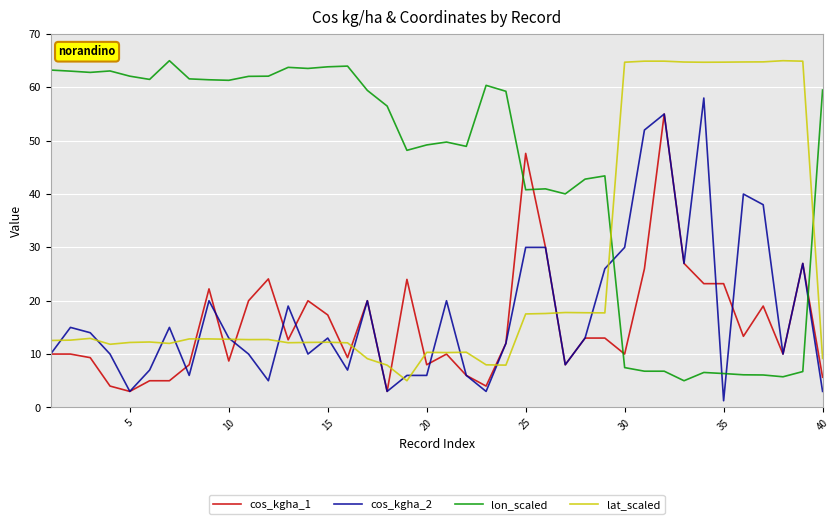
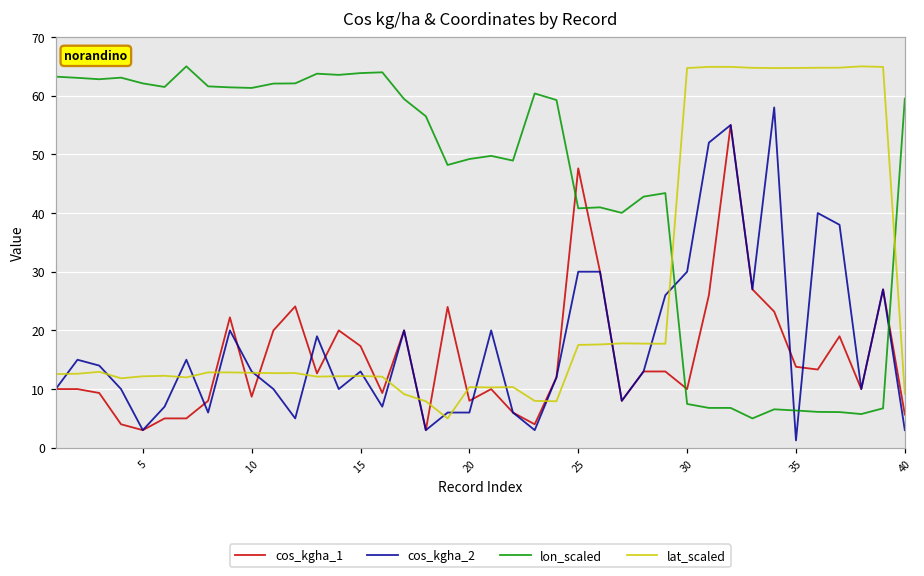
  {
    "cos_kgha_1": {
      "10": 9,
      "15": 17,
      "20": 8,
      "25": 48,
      "30": 10,
-     "35": 23,
+     "35": 14,
      "40": 6
    },
    "cos_kgha_2": {
      "15": 13,
      "20": 6,
      "25": 30,
      "30": 30,
      "35": 1,
      "40": 3
    },
    "lon_scaled": {
      "5": 62,
      "10": 61,
      "15": 64,
      "20": 49,
      "25": 41,
      "30": 7,
      "35": 6,
      "40": 59
    },
    "lat_scaled": {
      "5": 12,
      "15": 12,
      "20": 10,
      "25": 18,
      "30": 65,
      "35": 65,
      "40": 9
    }
  }
